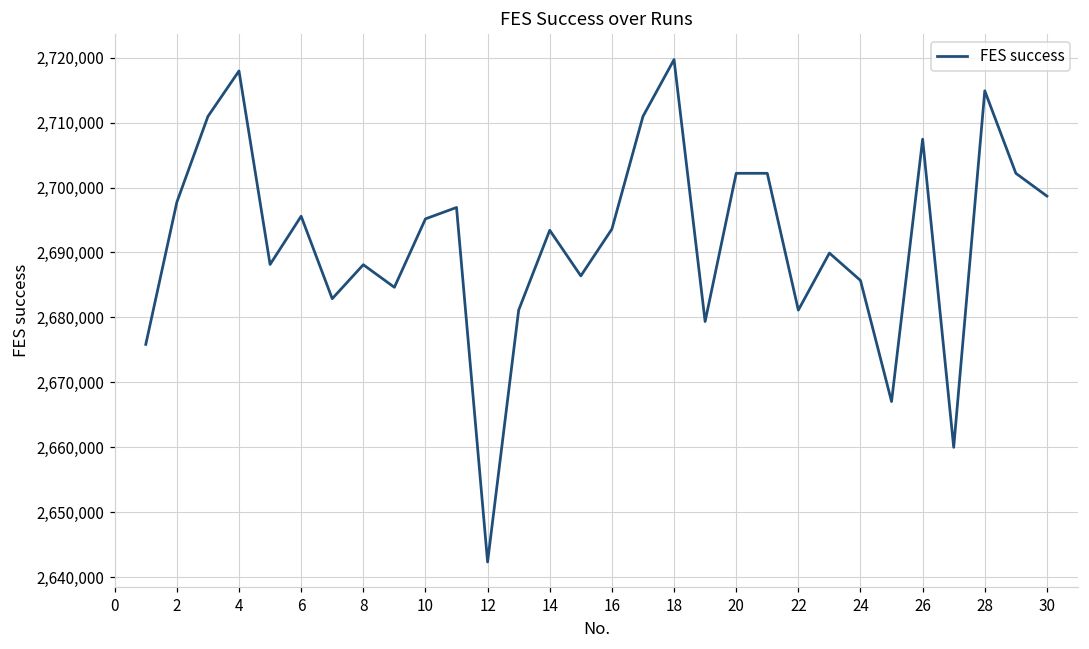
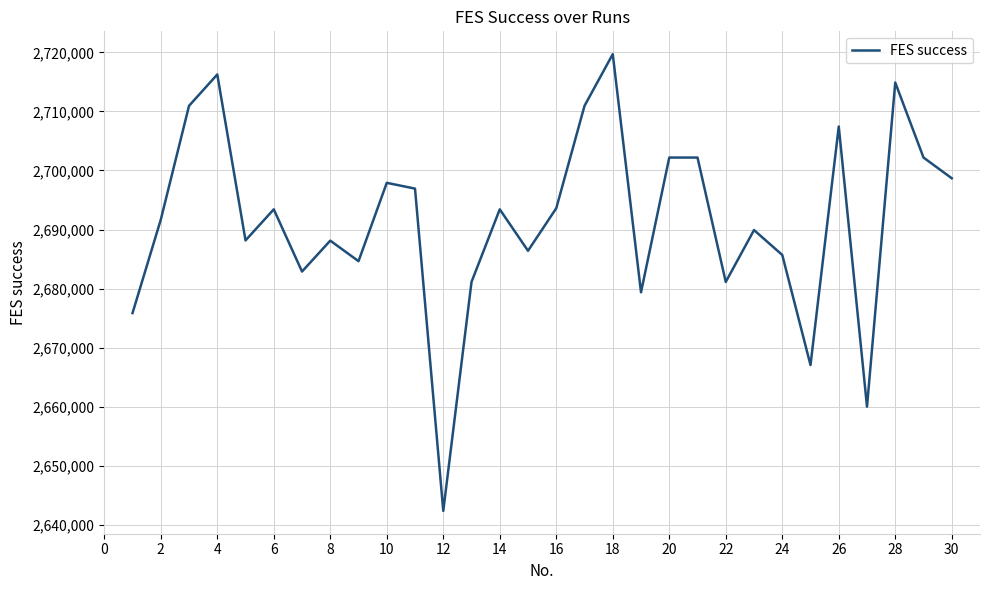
  {
-   "2": "2,698,000",
-   "4": "2,718,000",
-   "6": "2,696,000",
+   "2": "2,692,000",
+   "4": "2,716,000",
+   "6": "2,693,000",
    "8": "2,688,000",
-   "10": "2,695,000",
+   "10": "2,698,000",
    "12": "2,642,000",
    "14": "2,693,000",
    "16": "2,694,000",
    "18": "2,720,000",
    "20": "2,702,000",
    "22": "2,681,000",
    "24": "2,686,000",
    "26": "2,707,000",
    "28": "2,715,000",
    "30": "2,699,000"
  }
